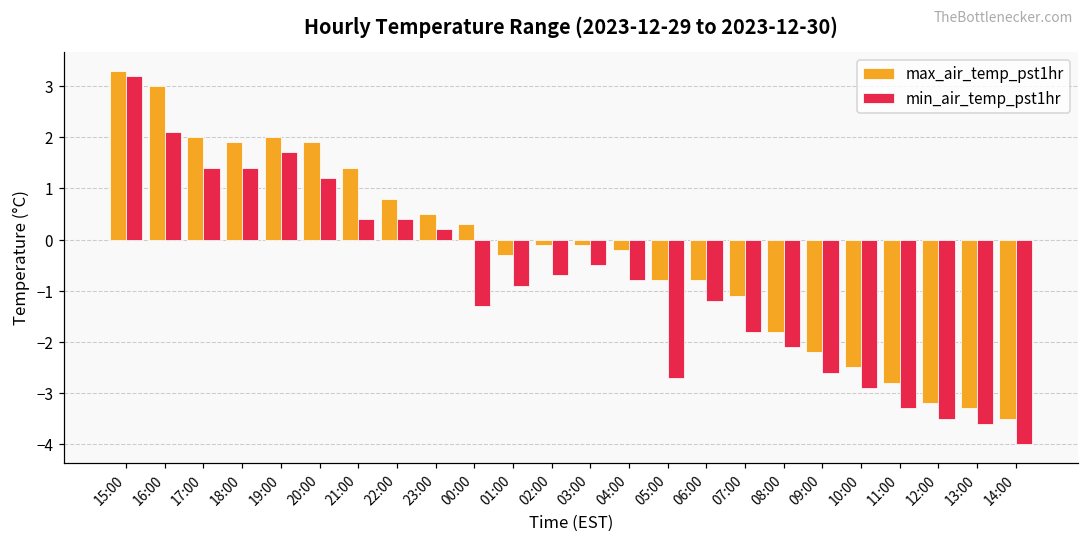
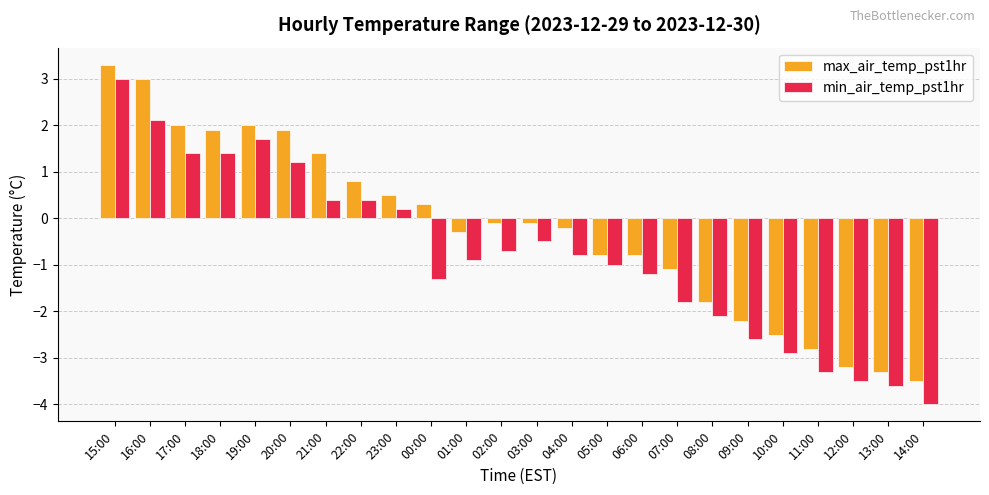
  {
    "max_air_temp_pst1hr": {
      "15:00": 3.3,
      "16:00": 3.0,
      "17:00": 2.0,
      "18:00": 1.9,
      "19:00": 2.0,
      "20:00": 1.9,
      "21:00": 1.4,
      "22:00": 0.8,
      "23:00": 0.5,
      "00:00": 0.3,
      "01:00": -0.3,
      "02:00": -0.1,
      "03:00": -0.1,
      "04:00": -0.2,
      "05:00": -0.8,
      "06:00": -0.8,
      "07:00": -1.1,
      "08:00": -1.8,
      "09:00": -2.2,
      "10:00": -2.5,
      "11:00": -2.8,
      "12:00": -3.2,
      "13:00": -3.3,
      "14:00": -3.5
    },
    "min_air_temp_pst1hr": {
-     "15:00": 3.2,
+     "15:00": 3.0,
      "16:00": 2.1,
      "17:00": 1.4,
      "18:00": 1.4,
      "19:00": 1.7,
      "20:00": 1.2,
      "21:00": 0.4,
      "22:00": 0.4,
      "23:00": 0.2,
      "00:00": -1.3,
      "01:00": -0.9,
      "02:00": -0.7,
      "03:00": -0.5,
      "04:00": -0.8,
-     "05:00": -2.7,
+     "05:00": -1.0,
      "06:00": -1.2,
      "07:00": -1.8,
      "08:00": -2.1,
      "09:00": -2.6,
      "10:00": -2.9,
      "11:00": -3.3,
      "12:00": -3.5,
      "13:00": -3.6,
      "14:00": -4.0
    }
  }
